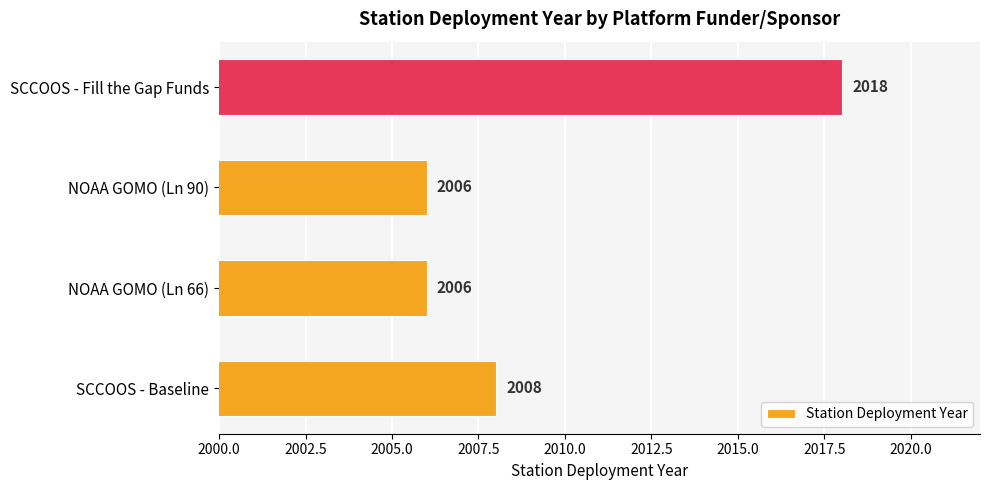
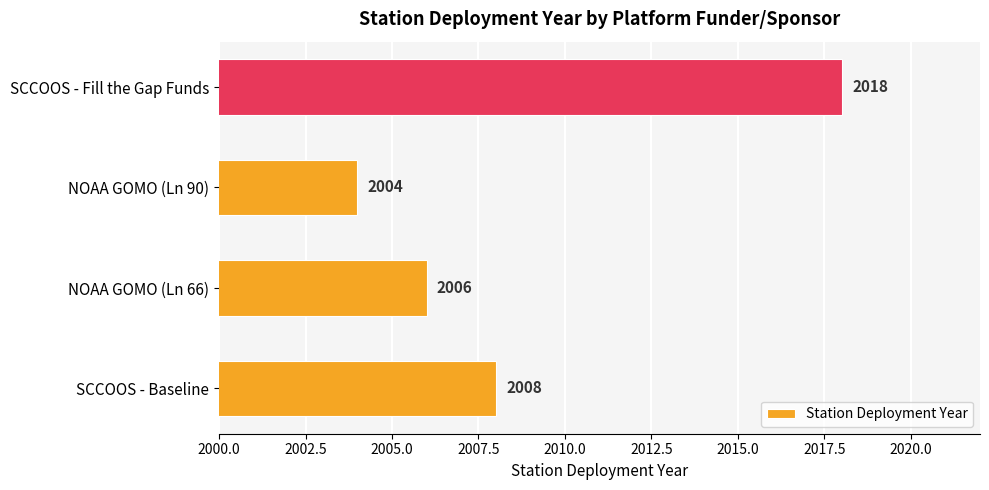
  {
    "SCCOOS - Fill the Gap Funds": 2018,
-   "NOAA GOMO (Ln 90)": 2006,
+   "NOAA GOMO (Ln 90)": 2004,
    "NOAA GOMO (Ln 66)": 2006,
    "SCCOOS - Baseline": 2008
  }
